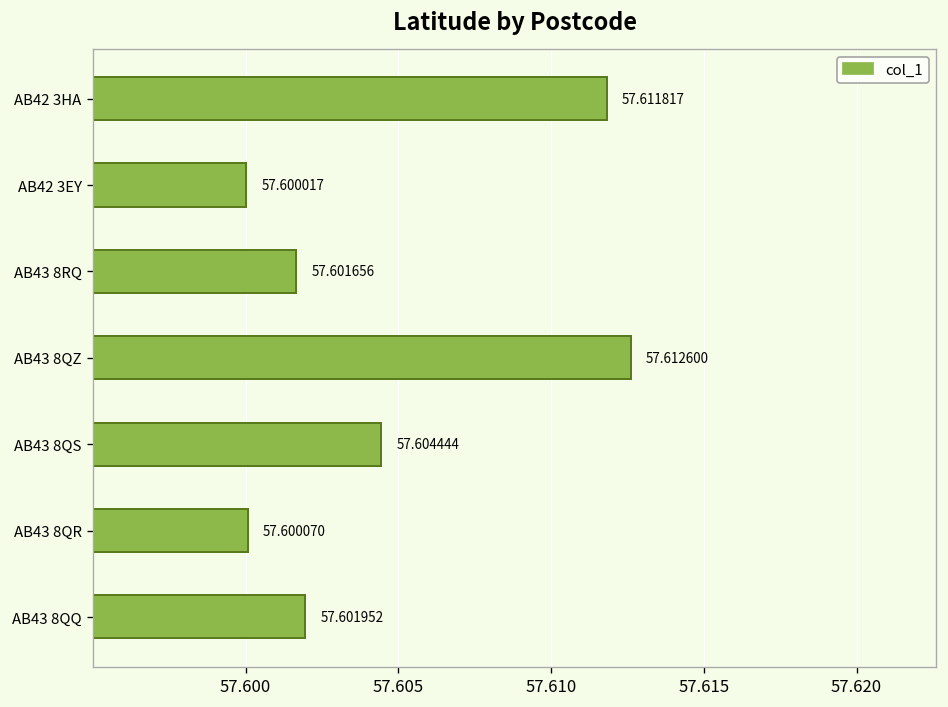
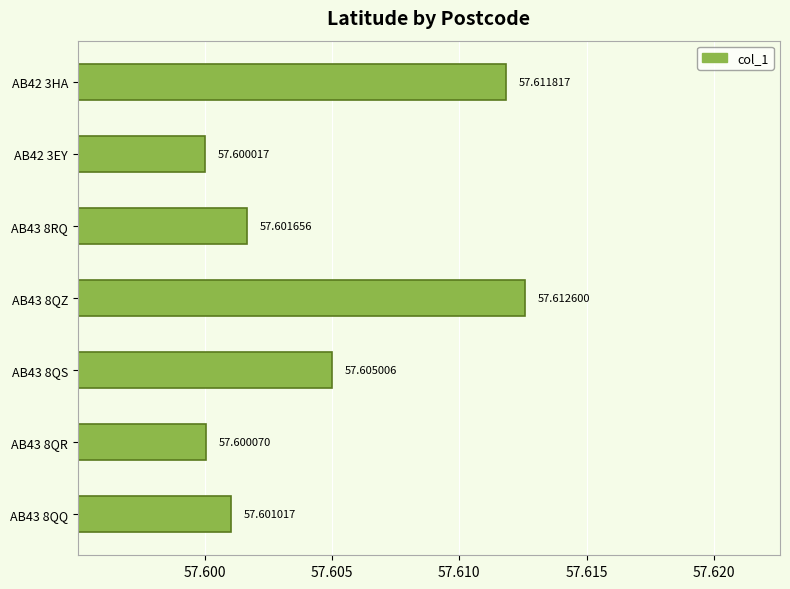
  {
    "AB42 3HA": 57.611817,
    "AB42 3EY": 57.600017,
    "AB43 8RQ": 57.601656,
    "AB43 8QZ": 57.612600,
-   "AB43 8QS": 57.604444,
+   "AB43 8QS": 57.605006,
    "AB43 8QR": 57.600070,
-   "AB43 8QQ": 57.601952
+   "AB43 8QQ": 57.601017
  }
